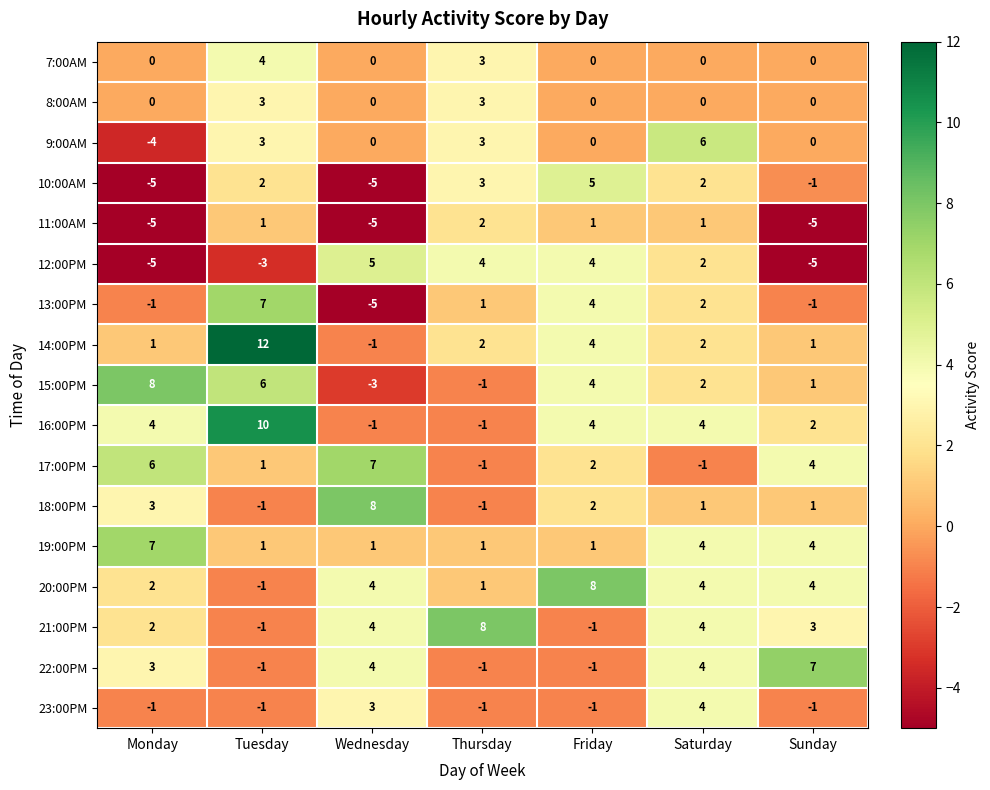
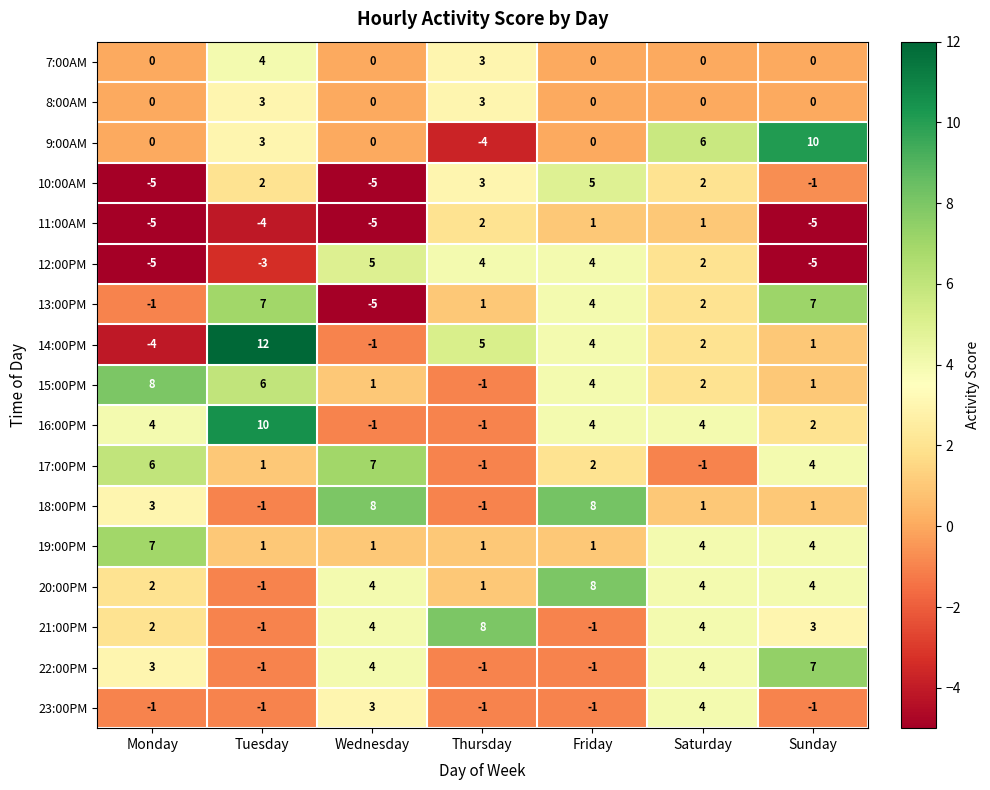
  {
    "7:00AM": {
      "Monday": 0,
      "Tuesday": 4,
      "Wednesday": 0,
      "Thursday": 3,
      "Friday": 0,
      "Saturday": 0,
      "Sunday": 0
    },
    "8:00AM": {
      "Monday": 0,
      "Tuesday": 3,
      "Wednesday": 0,
      "Thursday": 3,
      "Friday": 0,
      "Saturday": 0,
      "Sunday": 0
    },
    "9:00AM": {
-     "Monday": -4,
+     "Monday": 0,
      "Tuesday": 3,
      "Wednesday": 0,
-     "Thursday": 3,
+     "Thursday": -4,
      "Friday": 0,
      "Saturday": 6,
-     "Sunday": 0
+     "Sunday": 10
    },
    "10:00AM": {
      "Monday": -5,
      "Tuesday": 2,
      "Wednesday": -5,
      "Thursday": 3,
      "Friday": 5,
      "Saturday": 2,
      "Sunday": -1
    },
    "11:00AM": {
      "Monday": -5,
-     "Tuesday": 1,
+     "Tuesday": -4,
      "Wednesday": -5,
      "Thursday": 2,
      "Friday": 1,
      "Saturday": 1,
      "Sunday": -5
    },
    "12:00PM": {
      "Monday": -5,
      "Tuesday": -3,
      "Wednesday": 5,
      "Thursday": 4,
      "Friday": 4,
      "Saturday": 2,
      "Sunday": -5
    },
    "13:00PM": {
      "Monday": -1,
      "Tuesday": 7,
      "Wednesday": -5,
      "Thursday": 1,
      "Friday": 4,
      "Saturday": 2,
-     "Sunday": -1
+     "Sunday": 7
    },
    "14:00PM": {
-     "Monday": 1,
+     "Monday": -4,
      "Tuesday": 12,
      "Wednesday": -1,
-     "Thursday": 2,
+     "Thursday": 5,
      "Friday": 4,
      "Saturday": 2,
      "Sunday": 1
    },
    "15:00PM": {
      "Monday": 8,
      "Tuesday": 6,
-     "Wednesday": -3,
+     "Wednesday": 1,
      "Thursday": -1,
      "Friday": 4,
      "Saturday": 2,
      "Sunday": 1
    },
    "16:00PM": {
      "Monday": 4,
      "Tuesday": 10,
      "Wednesday": -1,
      "Thursday": -1,
      "Friday": 4,
      "Saturday": 4,
      "Sunday": 2
    },
    "17:00PM": {
      "Monday": 6,
      "Tuesday": 1,
      "Wednesday": 7,
      "Thursday": -1,
      "Friday": 2,
      "Saturday": -1,
      "Sunday": 4
    },
    "18:00PM": {
      "Monday": 3,
      "Tuesday": -1,
      "Wednesday": 8,
      "Thursday": -1,
-     "Friday": 2,
+     "Friday": 8,
      "Saturday": 1,
      "Sunday": 1
    },
    "19:00PM": {
      "Monday": 7,
      "Tuesday": 1,
      "Wednesday": 1,
      "Thursday": 1,
      "Friday": 1,
      "Saturday": 4,
      "Sunday": 4
    },
    "20:00PM": {
      "Monday": 2,
      "Tuesday": -1,
      "Wednesday": 4,
      "Thursday": 1,
      "Friday": 8,
      "Saturday": 4,
      "Sunday": 4
    },
    "21:00PM": {
      "Monday": 2,
      "Tuesday": -1,
      "Wednesday": 4,
      "Thursday": 8,
      "Friday": -1,
      "Saturday": 4,
      "Sunday": 3
    },
    "22:00PM": {
      "Monday": 3,
      "Tuesday": -1,
      "Wednesday": 4,
      "Thursday": -1,
      "Friday": -1,
      "Saturday": 4,
      "Sunday": 7
    },
    "23:00PM": {
      "Monday": -1,
      "Tuesday": -1,
      "Wednesday": 3,
      "Thursday": -1,
      "Friday": -1,
      "Saturday": 4,
      "Sunday": -1
    }
  }
